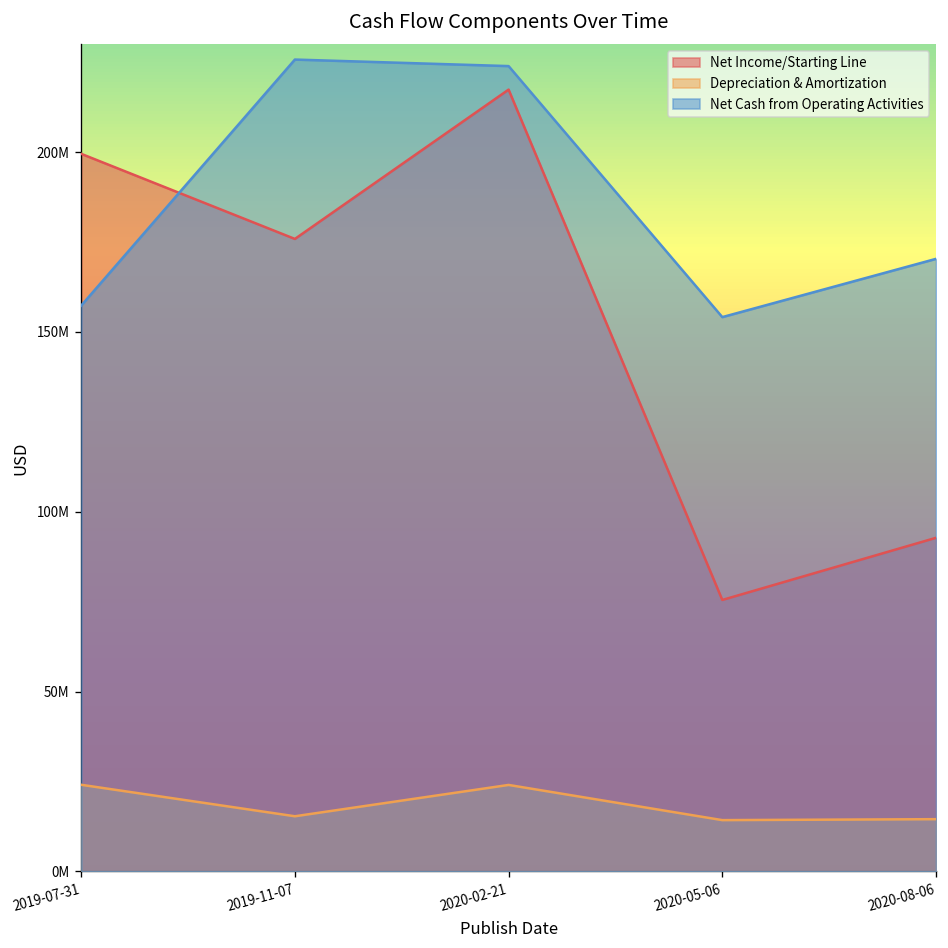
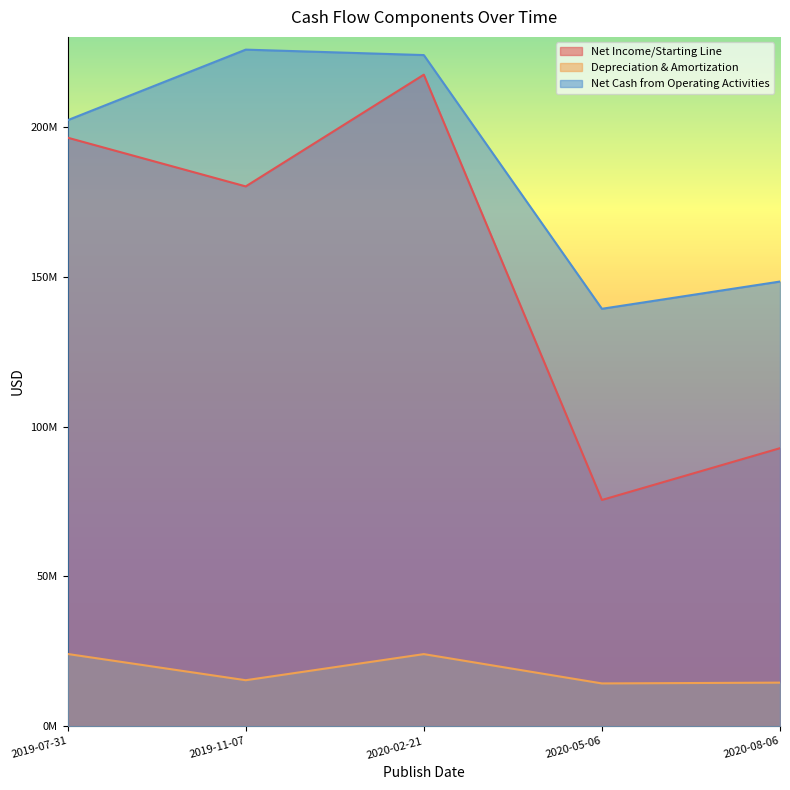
  {
    "Net Income/Starting Line": {
-     "2019-07-31": 200000000,
-     "2019-11-07": 176000000,
+     "2019-07-31": 196000000,
+     "2019-11-07": 180000000,
      "2020-02-21": 217000000,
      "2020-05-06": 75000000,
      "2020-08-06": 93000000
    },
    "Depreciation & Amortization": {
      "2019-07-31": 24000000,
      "2019-11-07": 15000000,
      "2020-02-21": 24000000,
      "2020-05-06": 14000000,
      "2020-08-06": 15000000
    },
    "Net Cash from Operating Activities": {
-     "2019-07-31": 157000000,
+     "2019-07-31": 202000000,
      "2019-11-07": 226000000,
      "2020-02-21": 224000000,
-     "2020-05-06": 154000000,
-     "2020-08-06": 170000000
+     "2020-05-06": 139000000,
+     "2020-08-06": 148000000
    }
  }
